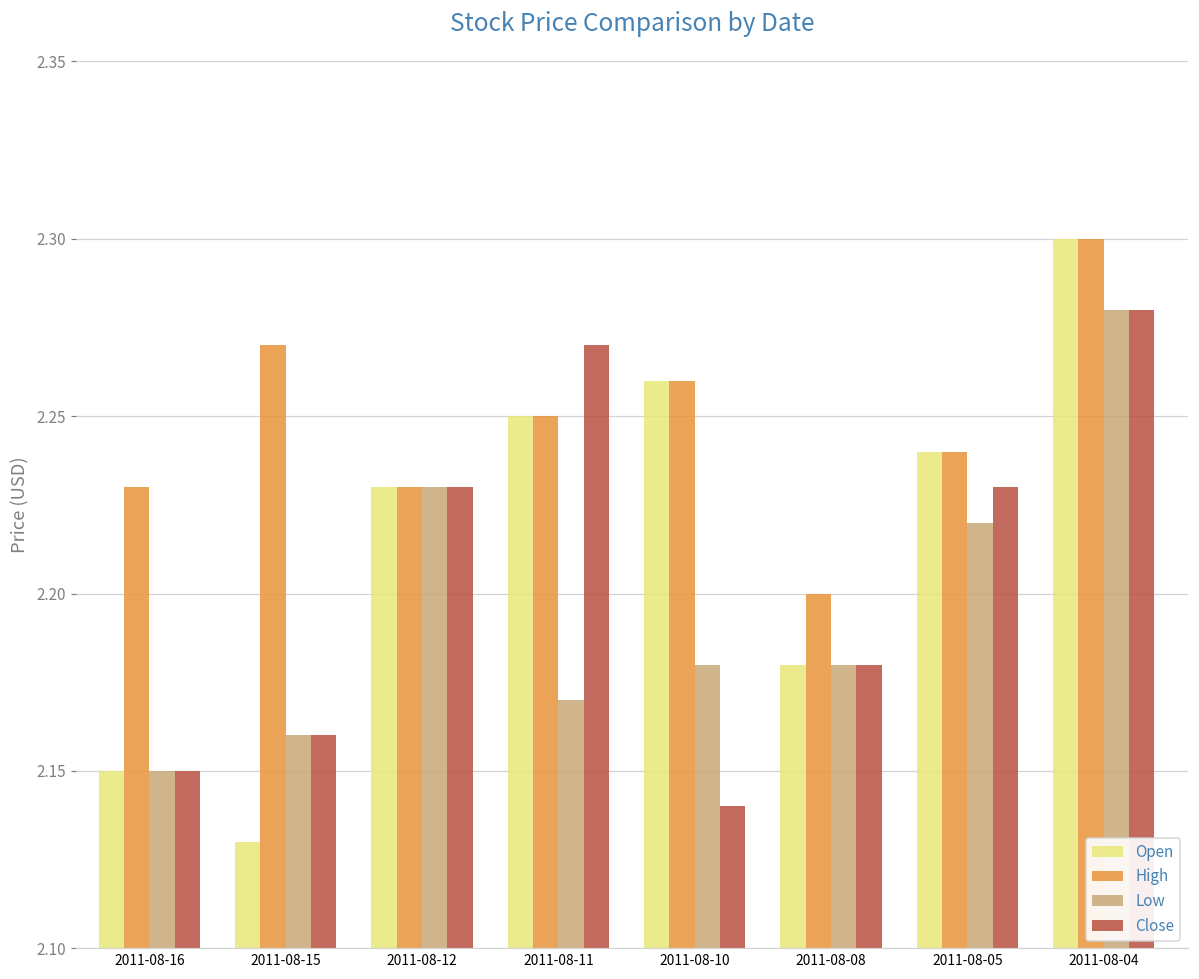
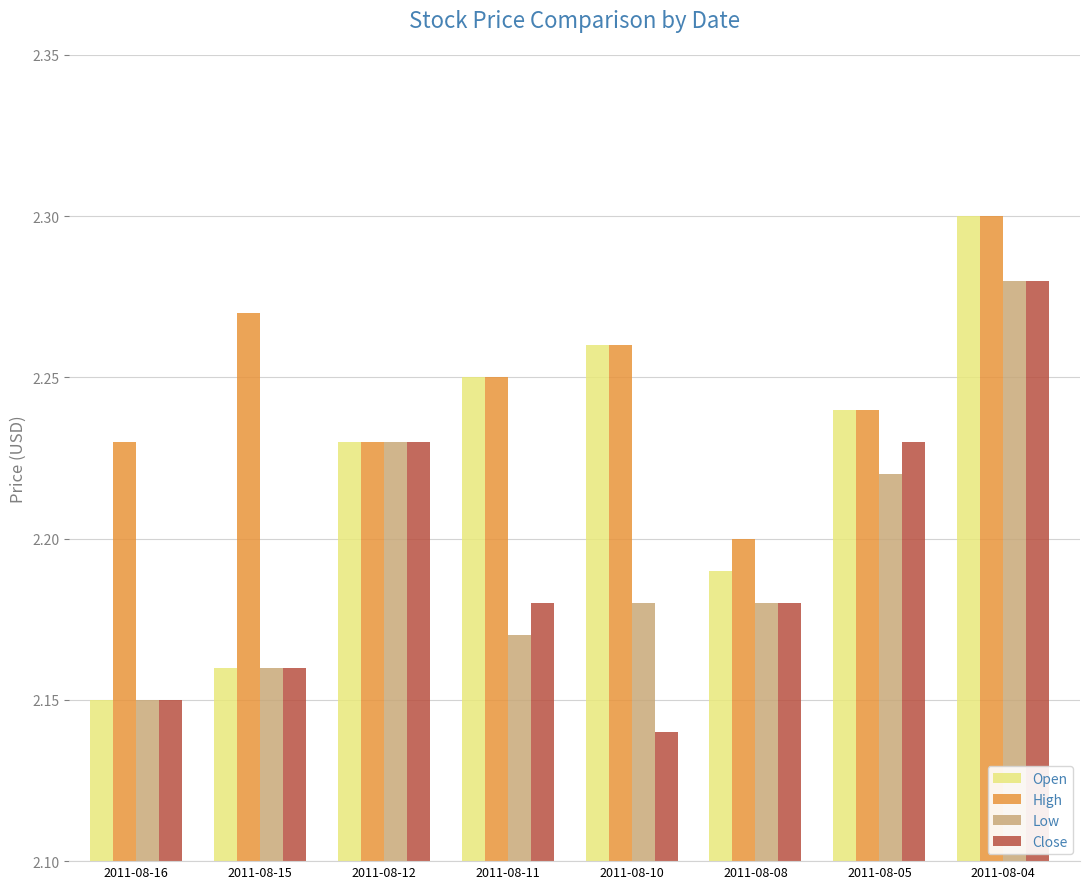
  {
    "Open": {
      "2011-08-16": 2.15,
-     "2011-08-15": 2.13,
+     "2011-08-15": 2.16,
      "2011-08-12": 2.23,
      "2011-08-11": 2.25,
      "2011-08-10": 2.26,
-     "2011-08-08": 2.18,
+     "2011-08-08": 2.19,
      "2011-08-05": 2.24,
      "2011-08-04": 2.30
    },
    "High": {
      "2011-08-16": 2.23,
      "2011-08-15": 2.27,
      "2011-08-12": 2.23,
      "2011-08-11": 2.25,
      "2011-08-10": 2.26,
      "2011-08-08": 2.20,
      "2011-08-05": 2.24,
      "2011-08-04": 2.30
    },
    "Low": {
      "2011-08-16": 2.15,
      "2011-08-15": 2.16,
      "2011-08-12": 2.23,
      "2011-08-11": 2.17,
      "2011-08-10": 2.18,
      "2011-08-08": 2.18,
      "2011-08-05": 2.22,
      "2011-08-04": 2.28
    },
    "Close": {
      "2011-08-16": 2.15,
      "2011-08-15": 2.16,
      "2011-08-12": 2.23,
-     "2011-08-11": 2.27,
+     "2011-08-11": 2.18,
      "2011-08-10": 2.14,
      "2011-08-08": 2.18,
      "2011-08-05": 2.23,
      "2011-08-04": 2.28
    }
  }
